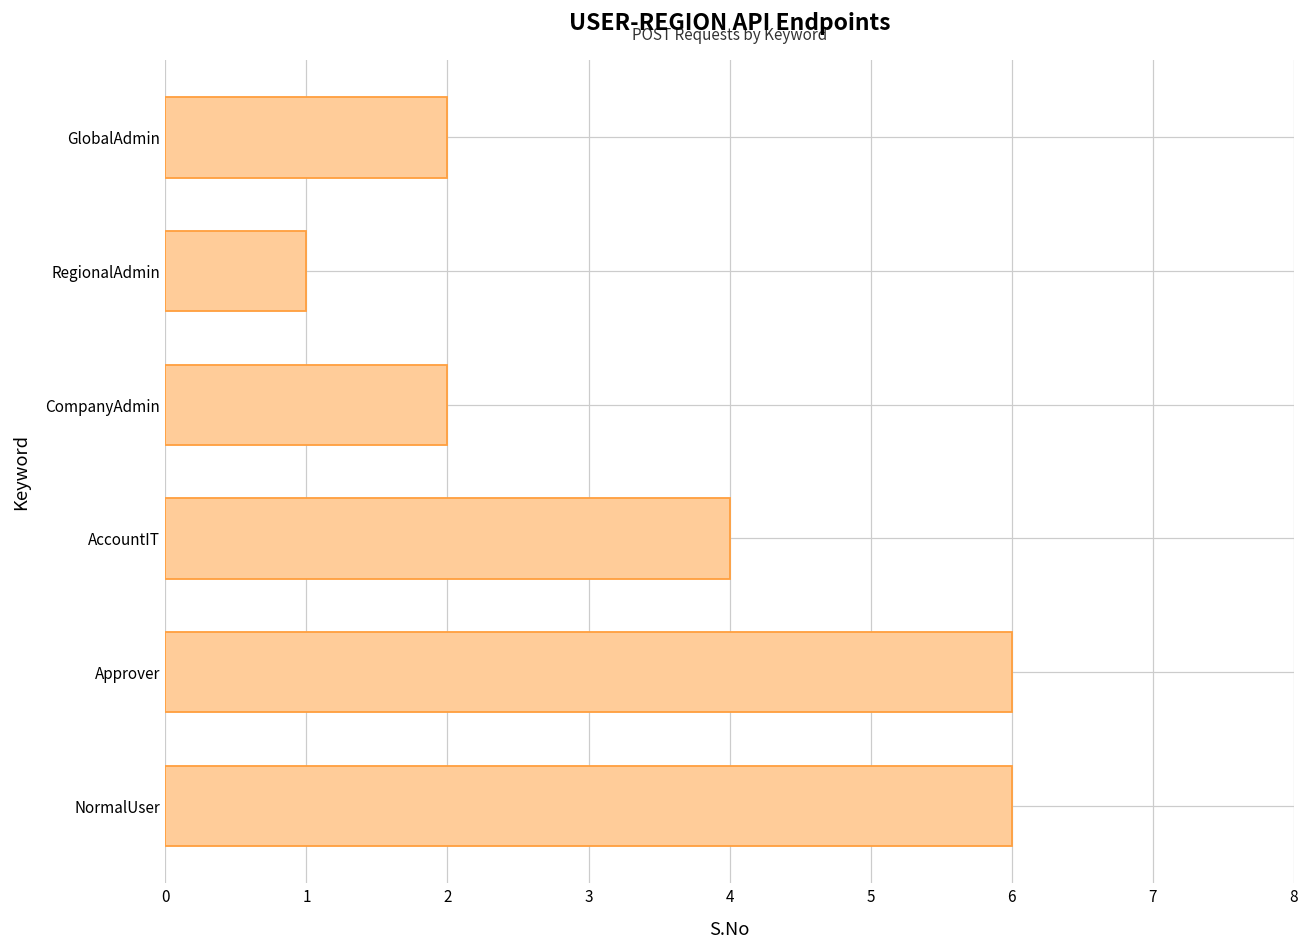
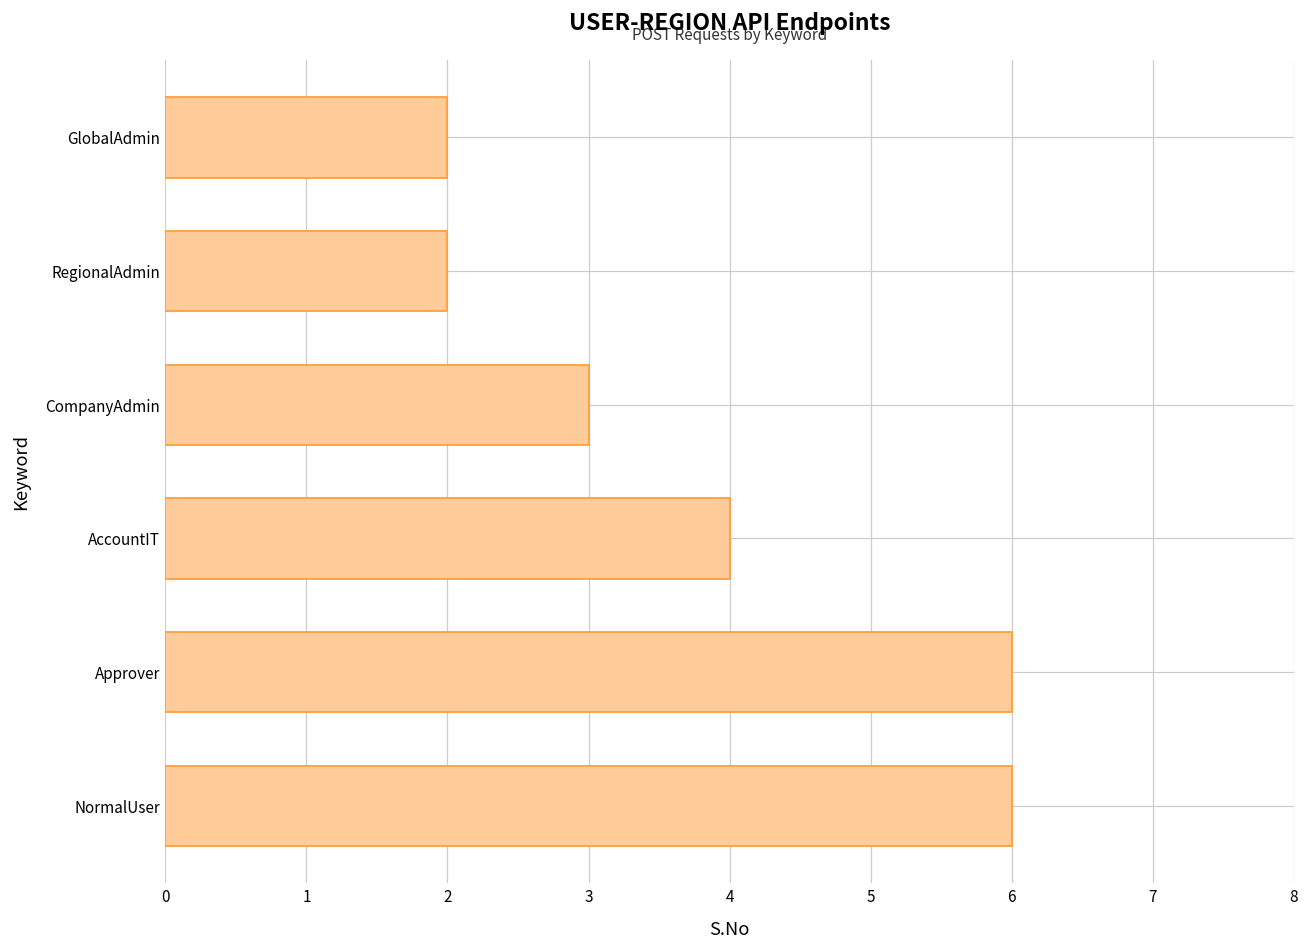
  {
    "GlobalAdmin": 2,
-   "RegionalAdmin": 1,
-   "CompanyAdmin": 2,
+   "RegionalAdmin": 2,
+   "CompanyAdmin": 3,
    "AccountIT": 4,
    "Approver": 6,
    "NormalUser": 6
  }
